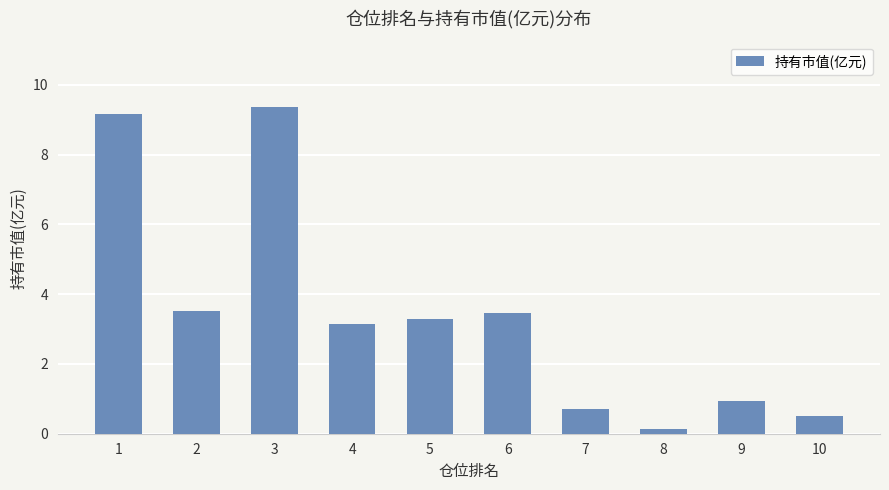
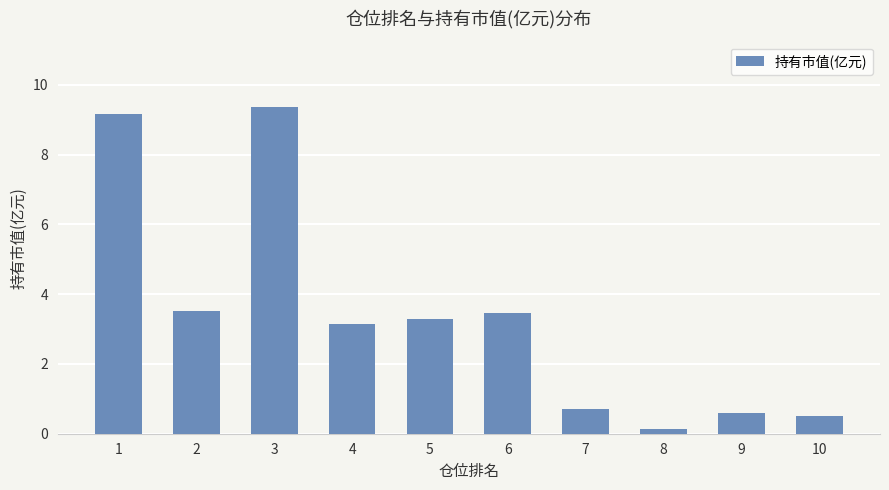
  {
    "1": 9.2,
    "2": 3.5,
    "3": 9.4,
    "4": 3.2,
    "5": 3.3,
    "6": 3.5,
    "7": 0.7,
    "8": 0.1,
-   "9": 0.9,
+   "9": 0.6,
    "10": 0.5
  }
